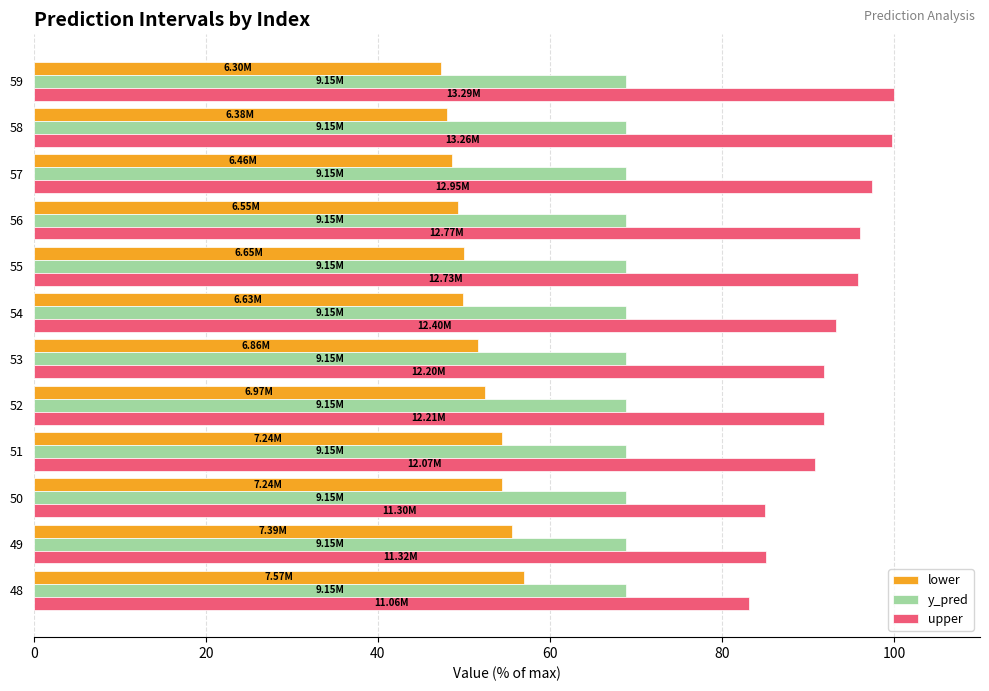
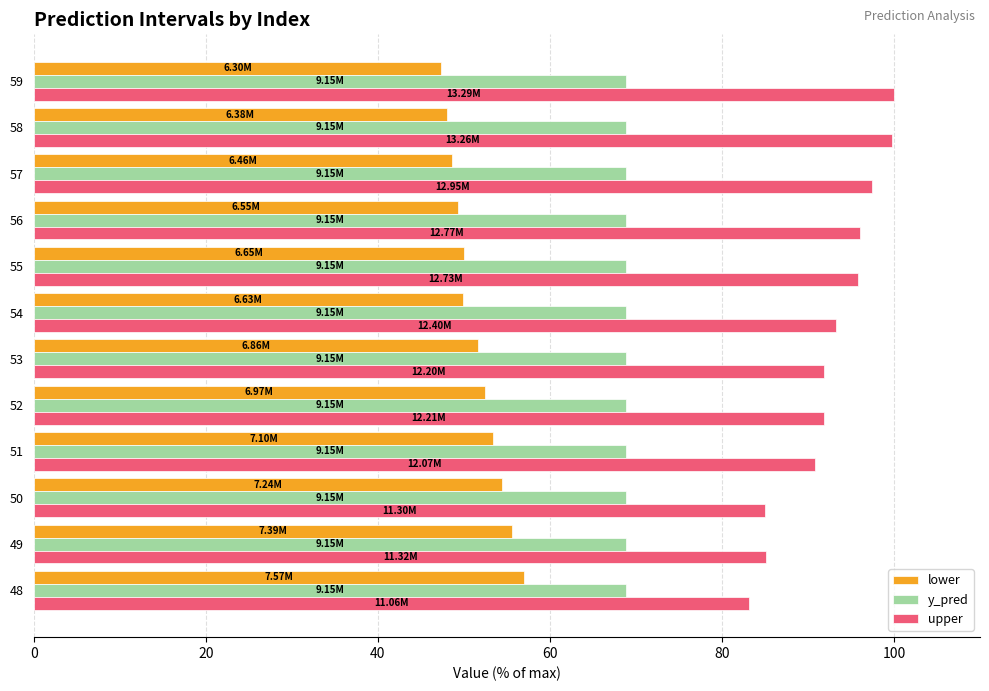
  {
    "lower": {
-     "51": "7.24M"
+     "51": "7.10M"
    }
  }
